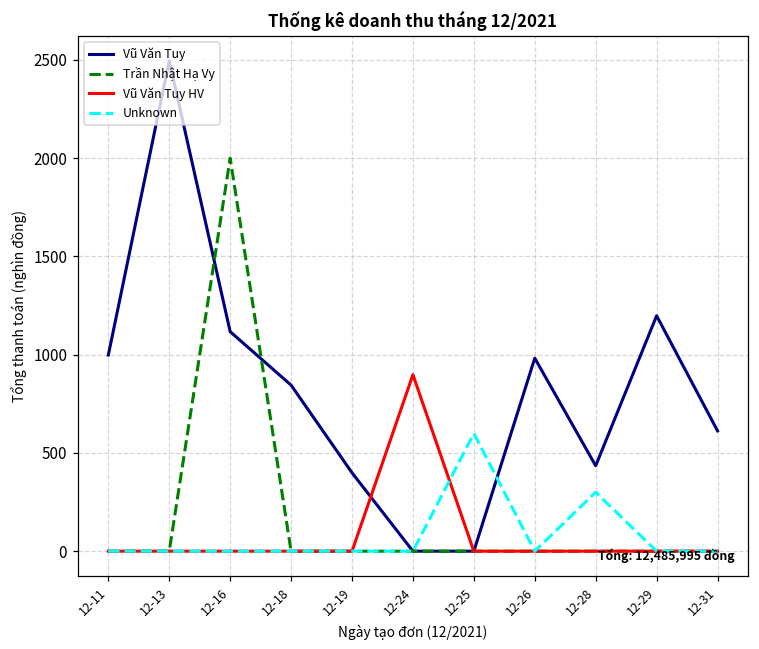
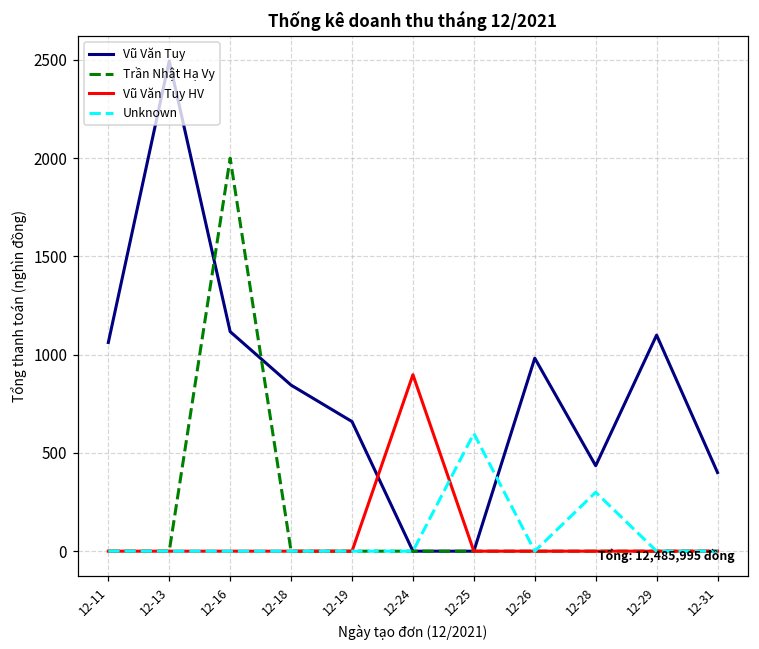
  {
    "Vũ Văn Tuy": {
-     "12-11": 1000,
+     "12-11": 1060,
      "12-16": 1120,
      "12-18": 850,
-     "12-19": 400,
+     "12-19": 660,
      "12-26": 980,
      "12-28": 430,
-     "12-29": 1200,
-     "12-31": 610
+     "12-29": 1100,
+     "12-31": 400
    },
    "Trần Nhật Hạ Vy": {
      "12-16": 2000
    },
    "Vũ Văn Tuy HV": {
      "12-24": 900
    },
    "Unknown": {
      "12-25": 600,
      "12-28": 300
    }
  }
